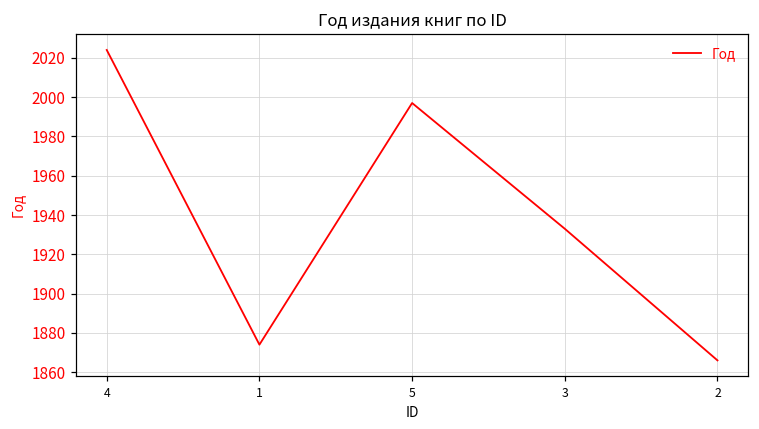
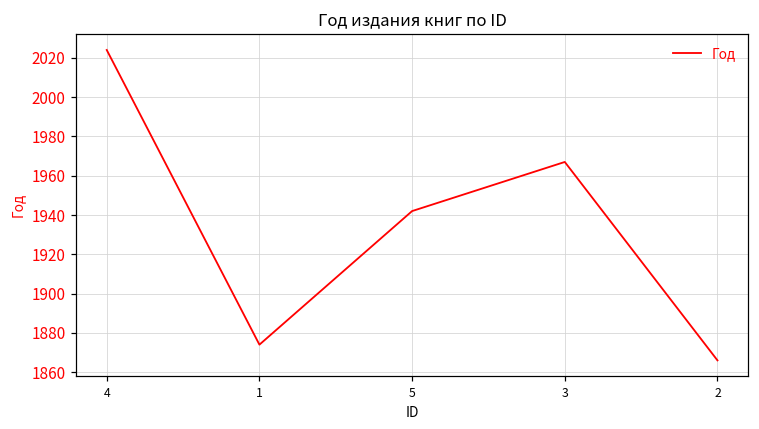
  {
    "4": 2024,
    "1": 1874,
-   "5": 1997,
-   "3": 1933,
+   "5": 1942,
+   "3": 1967,
    "2": 1866
  }
